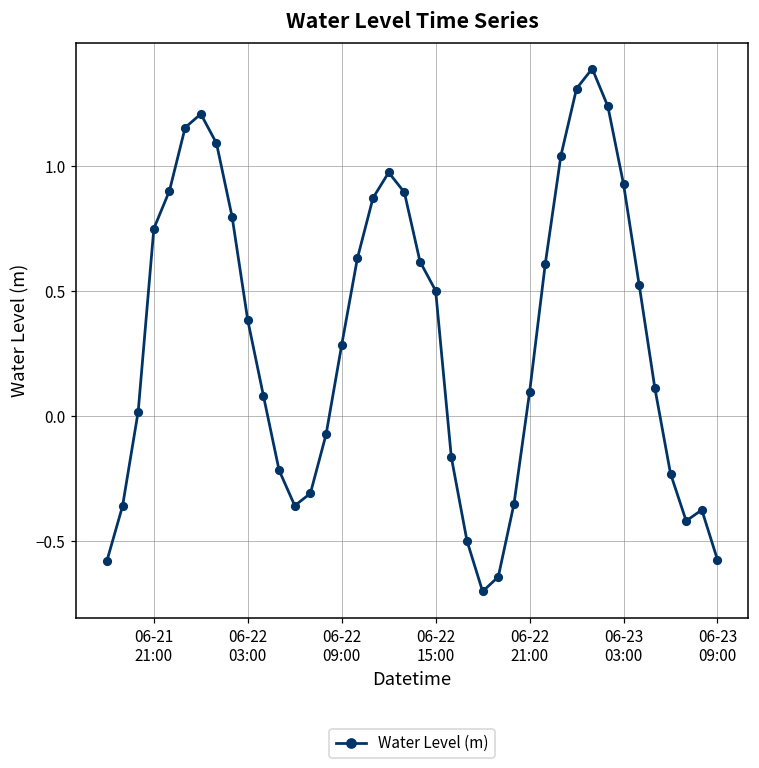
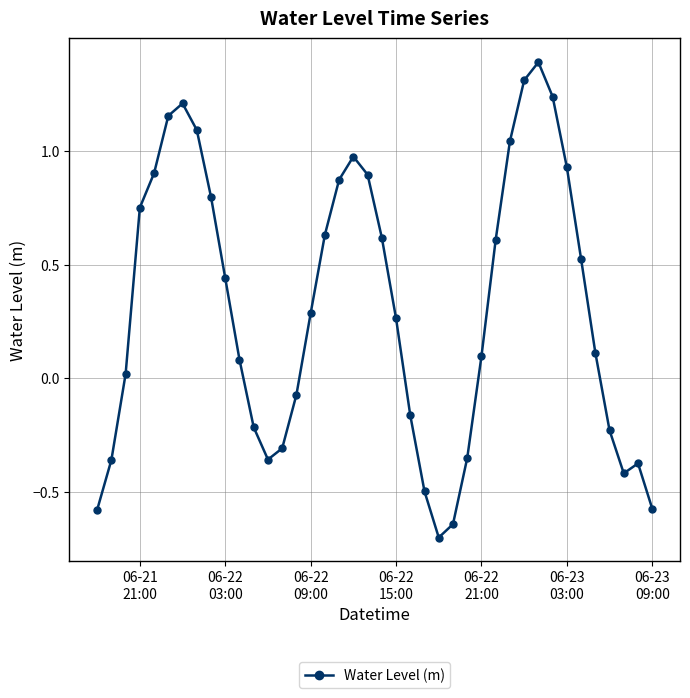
  {
    "06-21 21:00": 0.75,
-   "06-22 03:00": 0.38,
+   "06-22 03:00": 0.44,
    "06-22 09:00": 0.29,
-   "06-22 15:00": 0.50,
+   "06-22 15:00": 0.26,
    "06-22 21:00": 0.10,
    "06-23 03:00": 0.93,
    "06-23 09:00": -0.57
  }
